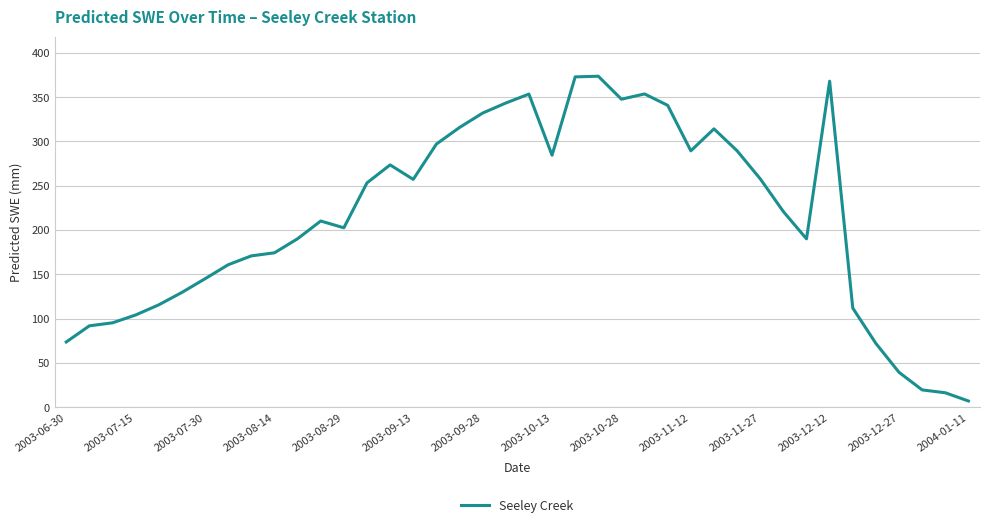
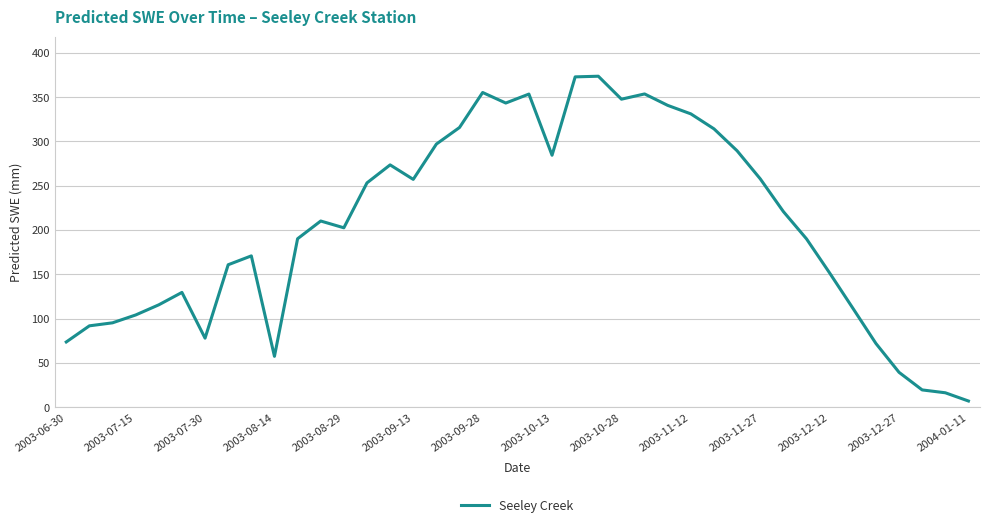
  {
    "2003-06-30": 70,
    "2003-07-15": 100,
-   "2003-07-30": 150,
-   "2003-08-14": 170,
+   "2003-07-30": 80,
+   "2003-08-14": 60,
    "2003-08-29": 200,
    "2003-09-13": 260,
-   "2003-09-28": 330,
+   "2003-09-28": 360,
    "2003-10-13": 280,
    "2003-10-28": 350,
-   "2003-11-12": 290,
+   "2003-11-12": 330,
    "2003-11-27": 260,
-   "2003-12-12": 370,
+   "2003-12-12": 150,
    "2003-12-27": 40,
    "2004-01-11": 10
  }
